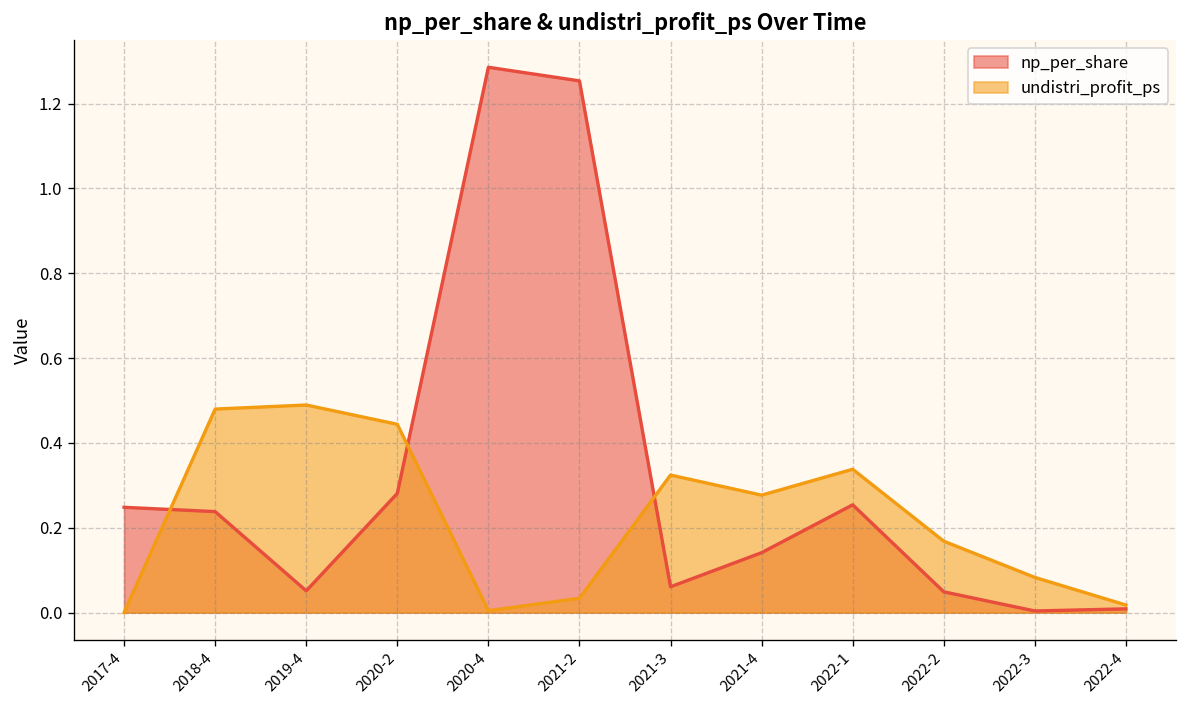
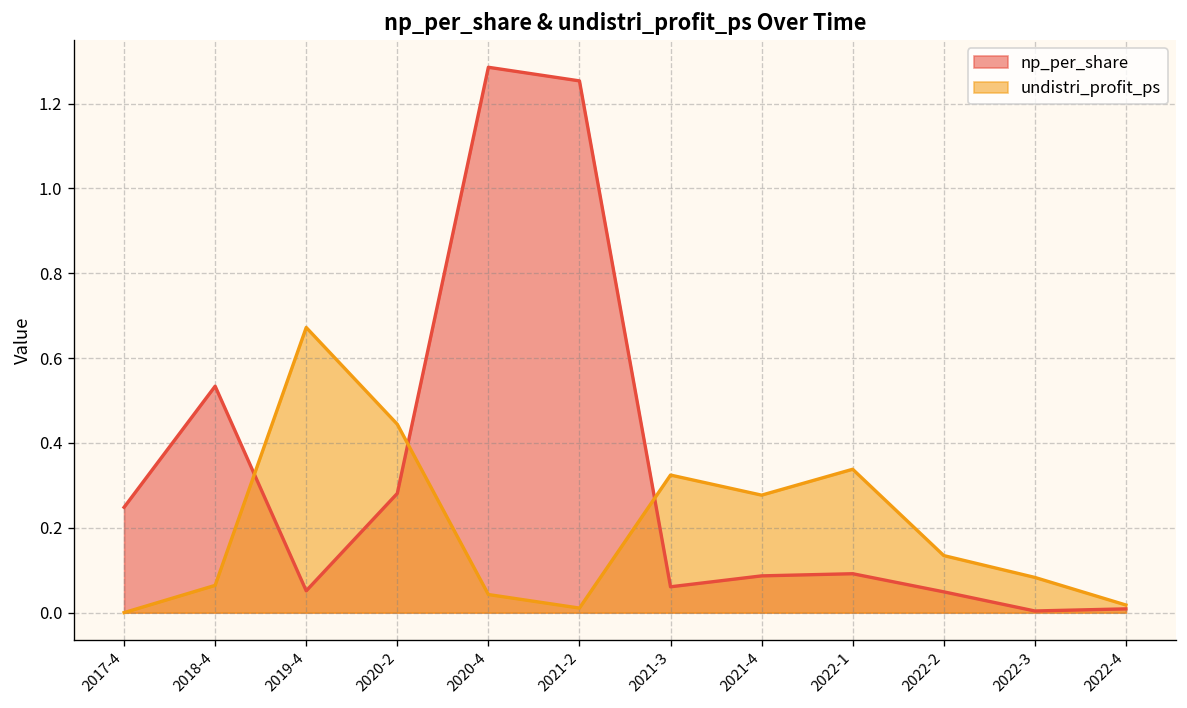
  {
    "np_per_share": {
      "2017-4": 0.25,
-     "2018-4": 0.24,
+     "2018-4": 0.53,
      "2019-4": 0.05,
      "2020-2": 0.28,
      "2020-4": 1.29,
      "2021-2": 1.25,
      "2021-3": 0.06,
-     "2021-4": 0.14,
-     "2022-1": 0.25,
+     "2021-4": 0.09,
+     "2022-1": 0.09,
      "2022-2": 0.05,
      "2022-3": 0.00,
      "2022-4": 0.01
    },
    "undistri_profit_ps": {
      "2017-4": 0.00,
-     "2018-4": 0.48,
-     "2019-4": 0.49,
+     "2018-4": 0.06,
+     "2019-4": 0.67,
      "2020-2": 0.44,
-     "2020-4": 0.00,
-     "2021-2": 0.03,
+     "2020-4": 0.04,
+     "2021-2": 0.01,
      "2021-3": 0.32,
      "2021-4": 0.28,
      "2022-1": 0.34,
-     "2022-2": 0.17,
+     "2022-2": 0.13,
      "2022-3": 0.08,
      "2022-4": 0.02
    }
  }
